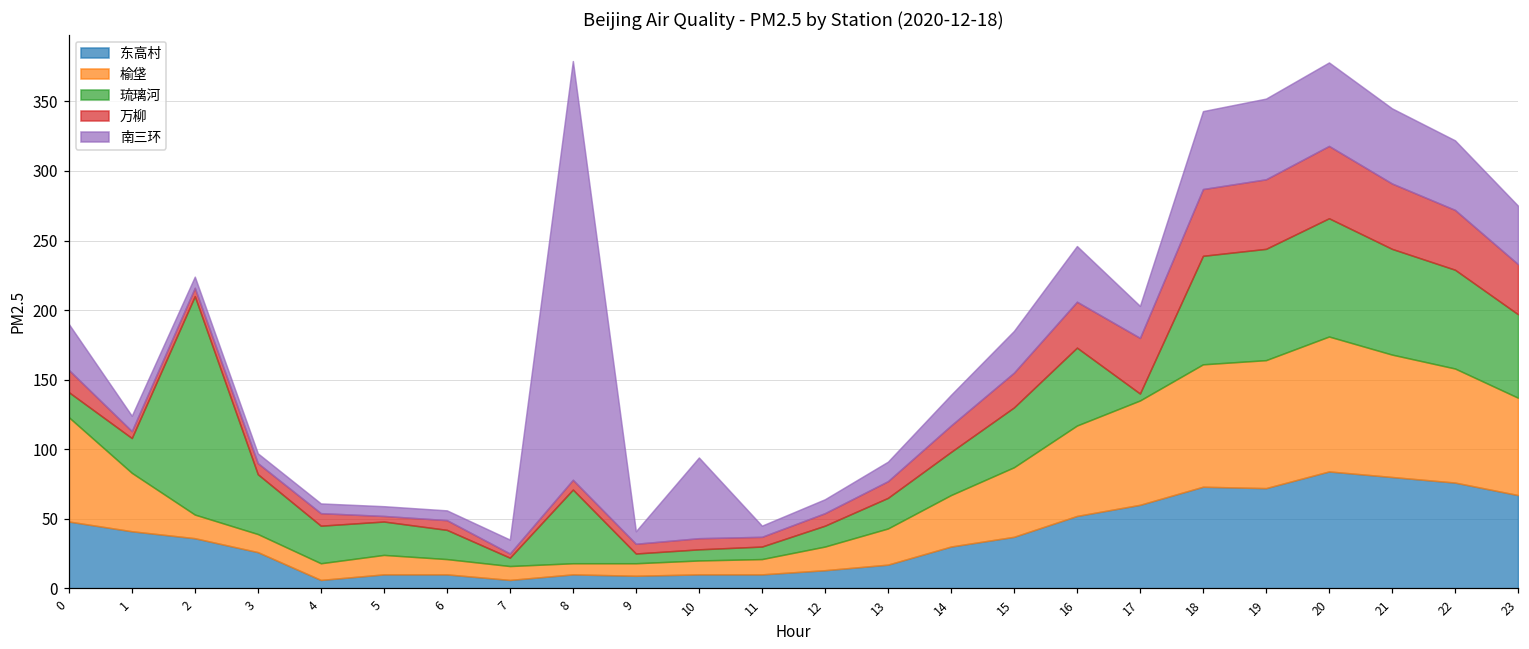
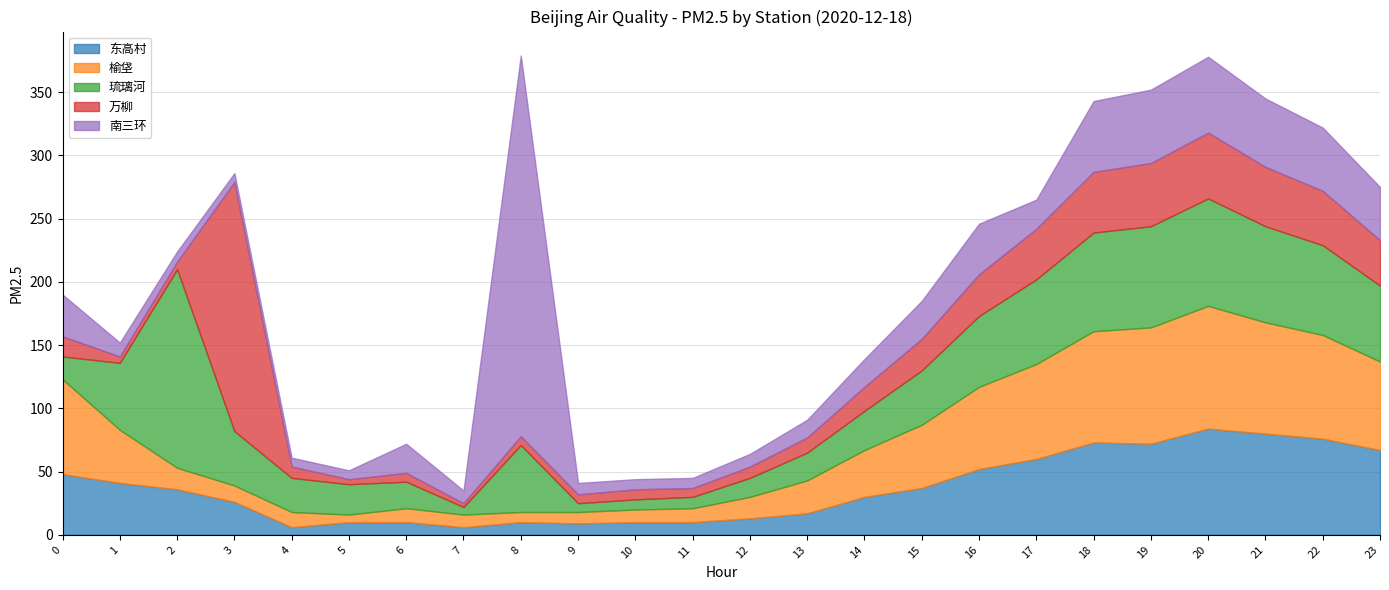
  {
    "东高村": {
      "0": 48,
      "1": 41,
      "2": 36,
      "3": 26,
      "4": 6,
      "5": 10,
      "6": 10,
      "7": 6,
      "8": 10,
      "9": 9,
      "10": 10,
      "11": 10,
      "12": 13,
      "13": 17,
      "14": 30,
      "15": 37,
      "16": 52,
      "17": 60,
      "18": 73,
      "19": 72,
      "20": 84,
      "21": 80,
      "22": 76,
      "23": 67
    },
    "榆垡": {
      "0": 75,
      "1": 42,
      "2": 17,
      "3": 13,
      "4": 12,
-     "5": 14,
+     "5": 6,
      "6": 11,
      "7": 10,
      "8": 8,
      "9": 9,
      "10": 10,
      "11": 11,
      "12": 17,
      "13": 26,
      "14": 37,
      "15": 50,
      "16": 65,
      "17": 75,
      "18": 88,
      "19": 92,
      "20": 97,
      "21": 88,
      "22": 82,
      "23": 70
    },
    "琉璃河": {
      "0": 18,
-     "1": 25,
+     "1": 53,
      "2": 157,
      "3": 43,
      "4": 27,
      "5": 24,
      "6": 21,
      "7": 6,
      "8": 53,
      "9": 7,
      "10": 8,
      "11": 9,
      "12": 15,
      "13": 22,
      "14": 31,
      "15": 43,
      "16": 56,
-     "17": 5,
+     "17": 67,
      "18": 78,
      "19": 80,
      "20": 85,
      "21": 76,
      "22": 71,
      "23": 60
    },
    "万柳": {
      "0": 16,
      "1": 5,
      "2": 6,
-     "3": 8,
+     "3": 197,
      "4": 9,
      "5": 4,
      "6": 7,
      "7": 3,
      "8": 7,
      "9": 7,
      "10": 8,
      "11": 7,
      "12": 9,
      "13": 12,
      "14": 19,
      "15": 25,
      "16": 33,
      "17": 40,
      "18": 48,
      "19": 50,
      "20": 52,
      "21": 47,
      "22": 43,
      "23": 36
    },
    "南三环": {
      "0": 33,
      "1": 11,
      "2": 8,
      "3": 7,
      "4": 7,
      "5": 7,
-     "6": 7,
+     "6": 23,
      "7": 10,
      "8": 301,
      "9": 9,
-     "10": 58,
+     "10": 8,
      "11": 8,
      "12": 10,
      "13": 14,
      "14": 22,
      "15": 30,
      "16": 40,
      "17": 23,
      "18": 56,
      "19": 58,
      "20": 60,
      "21": 54,
      "22": 50,
      "23": 42
    }
  }
